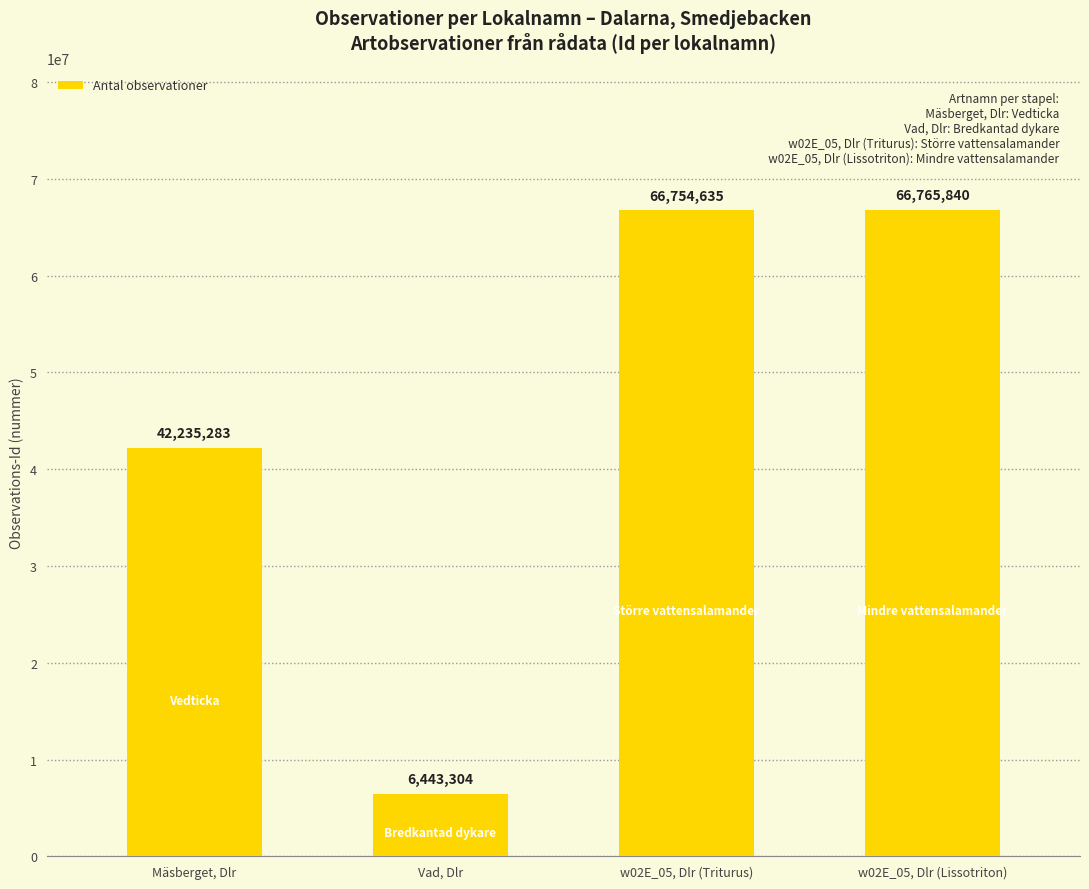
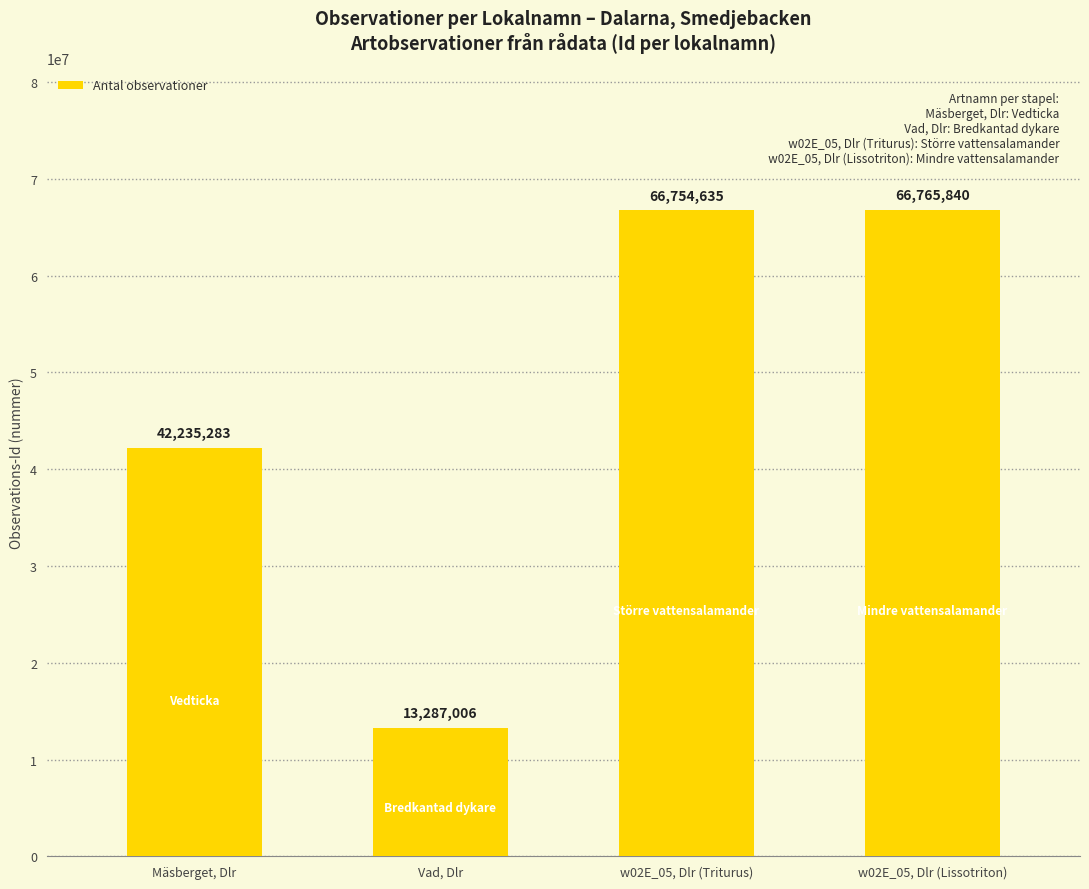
  {
    "Mäsberget, Dlr": "42,235,283",
-   "Vad, Dlr": "6,443,304",
+   "Vad, Dlr": "13,287,006",
    "w02E_05, Dlr (Triturus)": "66,754,635",
    "w02E_05, Dlr (Lissotriton)": "66,765,840"
  }
